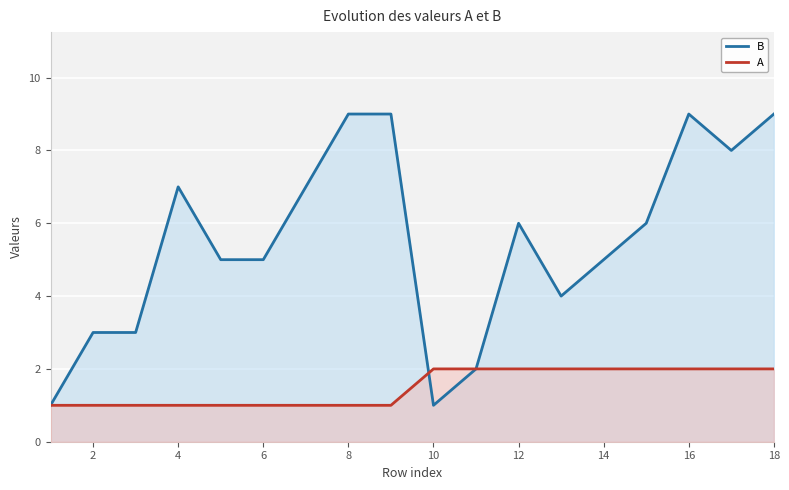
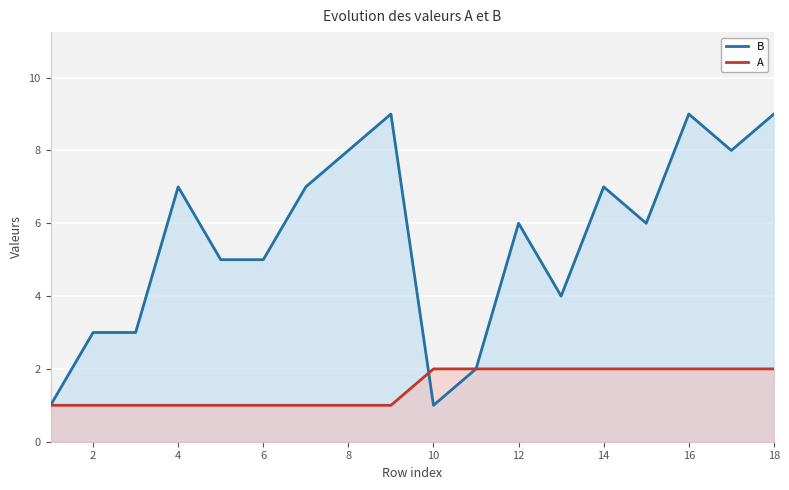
  {
    "B": {
      "2": 3,
      "4": 7,
      "6": 5,
-     "8": 9,
+     "8": 8,
      "10": 1,
      "12": 6,
-     "14": 5,
+     "14": 7,
      "16": 9,
      "18": 9
    },
    "A": {
      "2": 1,
      "4": 1,
      "6": 1,
      "8": 1,
      "10": 2,
      "12": 2,
      "14": 2,
      "16": 2,
      "18": 2
    }
  }
